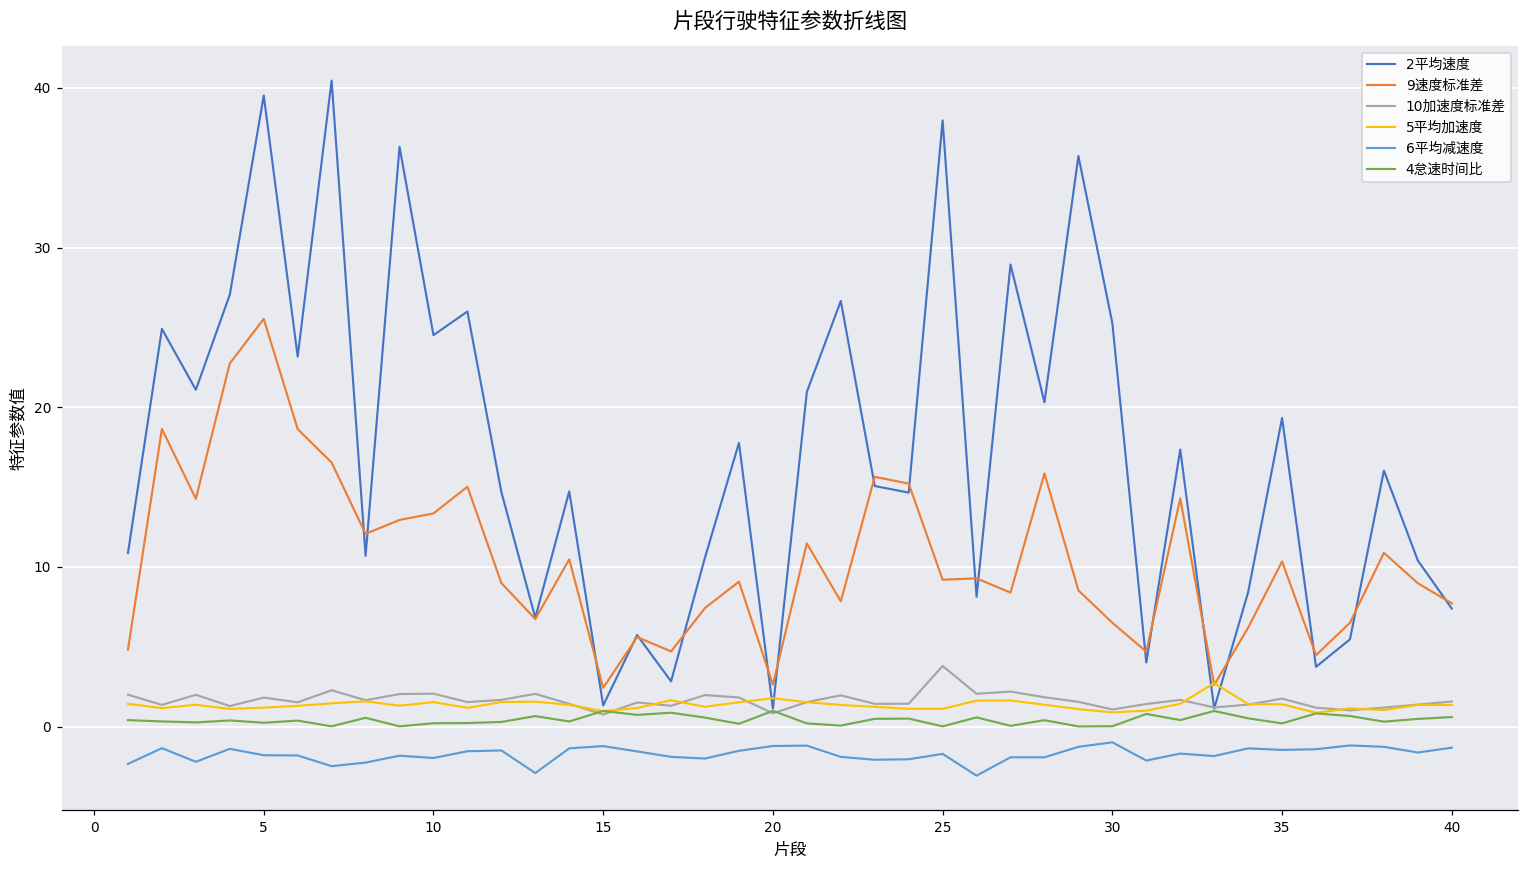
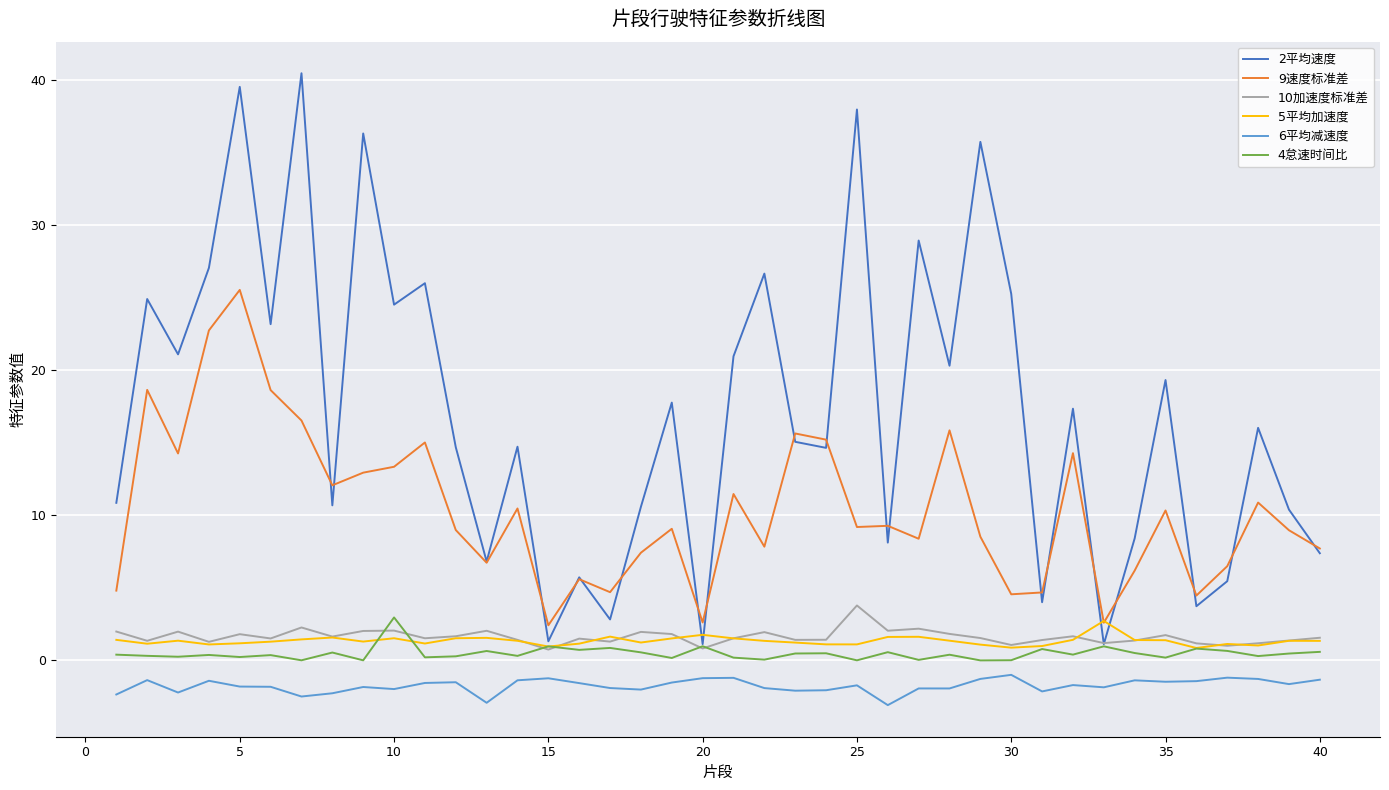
  {
    "9速度标准差": {
      "5": 25.5,
      "10": 13.3,
      "15": 2.4,
      "20": 2.6,
      "25": 9.2,
-     "30": 6.5,
+     "30": 4.6,
      "35": 10.3,
      "40": 7.7
    },
    "10加速度标准差": {
      "5": 1.8,
      "10": 2.1,
      "15": 0.8,
      "25": 3.8,
      "30": 1.1,
      "35": 1.7,
      "40": 1.6
    },
    "5平均加速度": {
      "5": 1.2,
      "10": 1.5,
      "20": 1.8,
      "25": 1.1,
      "30": 0.9,
      "35": 1.4,
      "40": 1.3
    },
    "4怠速时间比": {
      "5": 0.2,
-     "10": 0.2,
+     "10": 3.0,
      "25": 0.0,
      "30": 0.0,
      "35": 0.2,
      "40": 0.6
    }
  }
